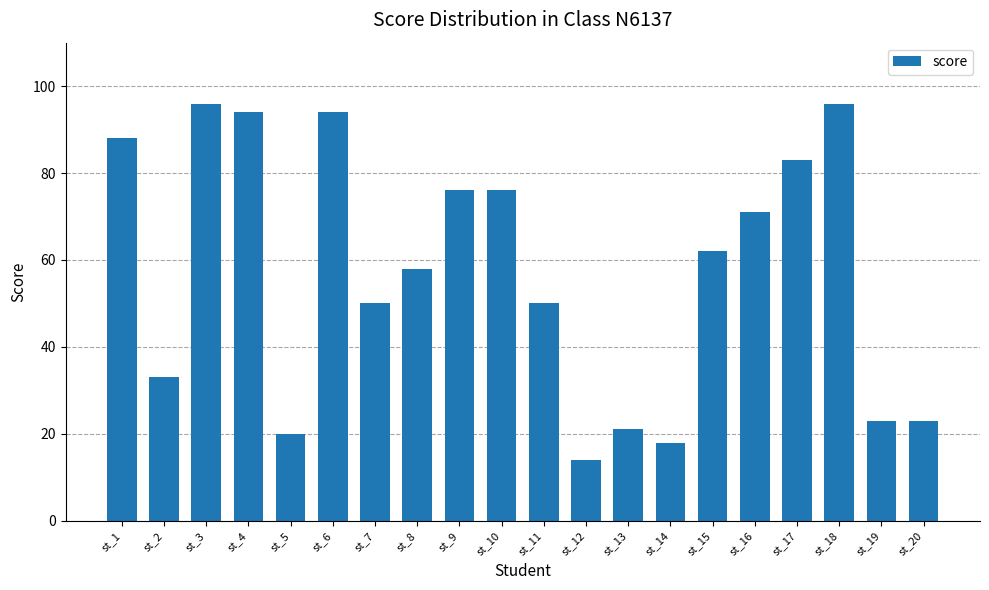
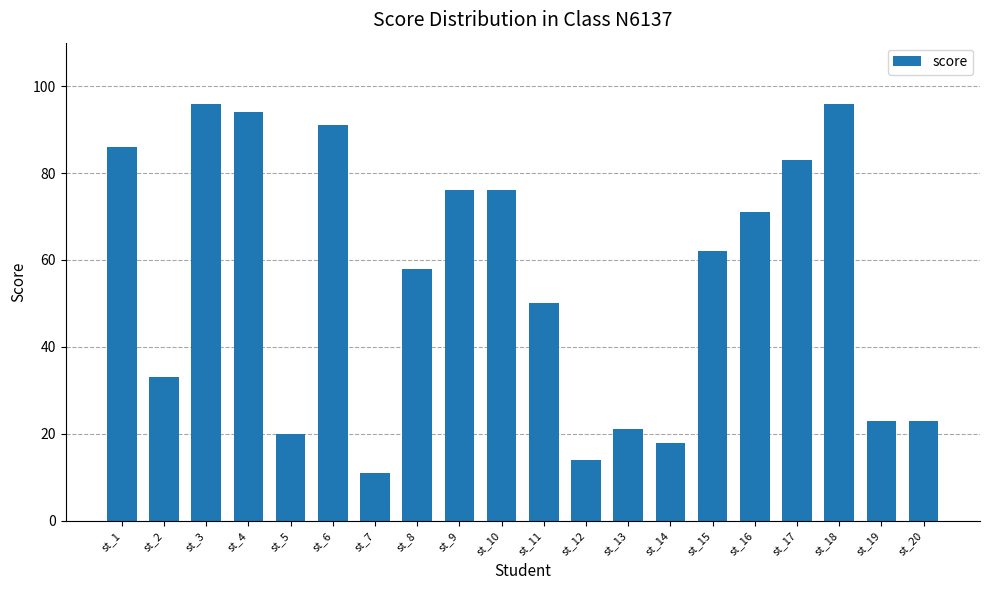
  {
-   "st_1": 88,
+   "st_1": 86,
    "st_2": 33,
    "st_3": 96,
    "st_4": 94,
    "st_5": 20,
-   "st_6": 94,
-   "st_7": 50,
+   "st_6": 91,
+   "st_7": 11,
    "st_8": 58,
    "st_9": 76,
    "st_10": 76,
    "st_11": 50,
    "st_12": 14,
    "st_13": 21,
    "st_14": 18,
    "st_15": 62,
    "st_16": 71,
    "st_17": 83,
    "st_18": 96,
    "st_19": 23,
    "st_20": 23
  }
